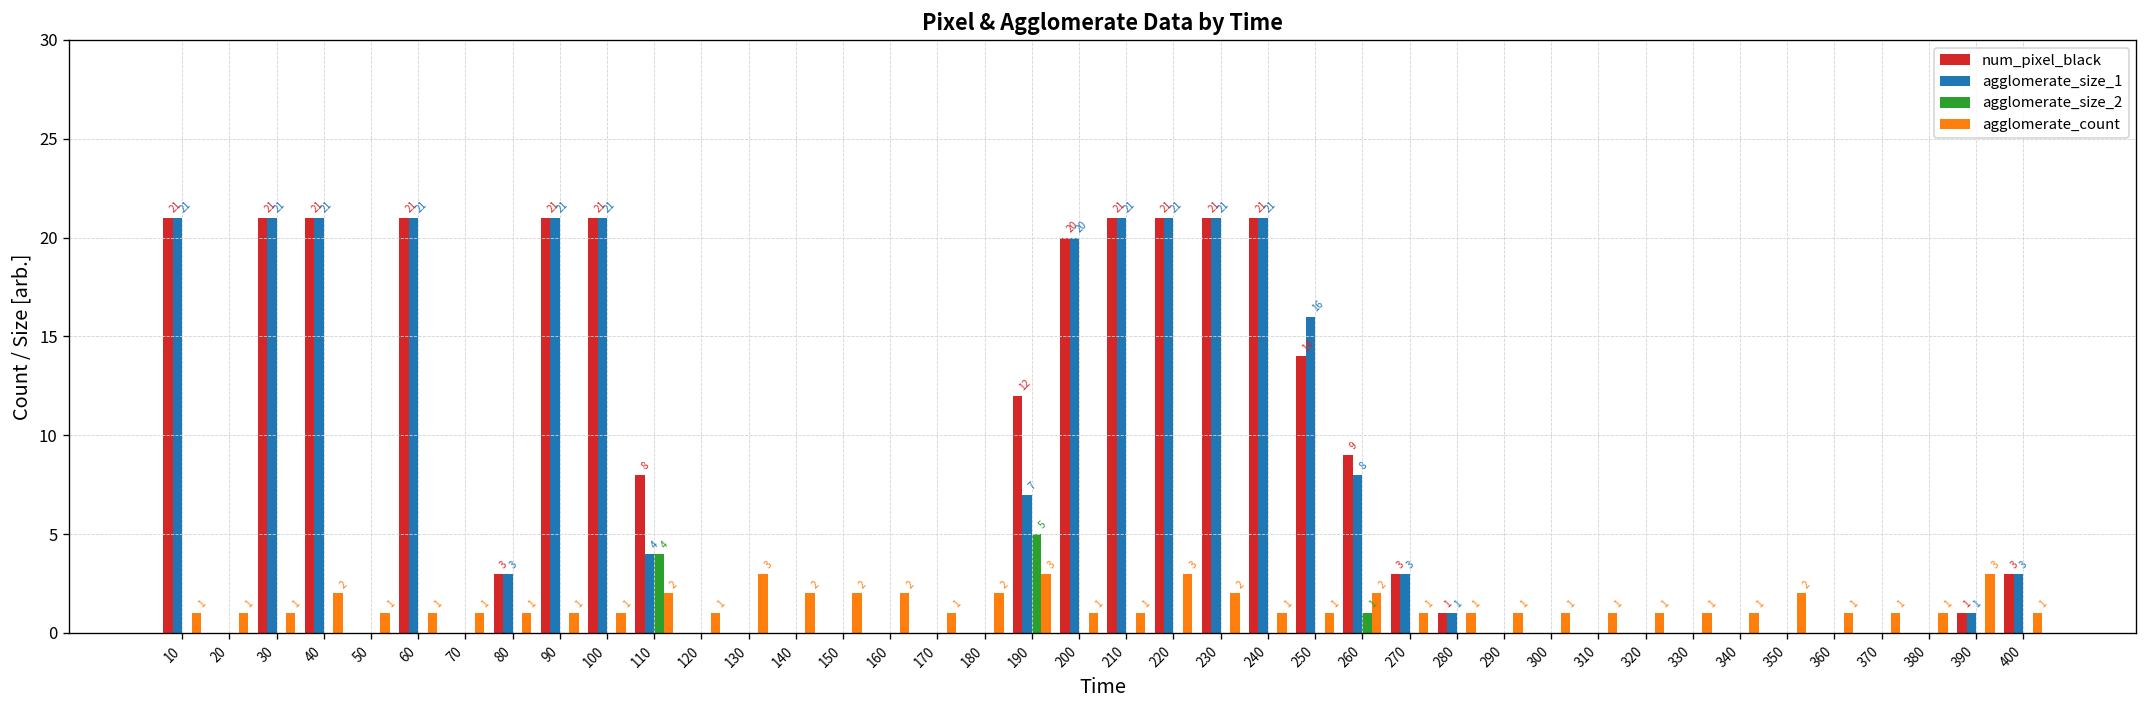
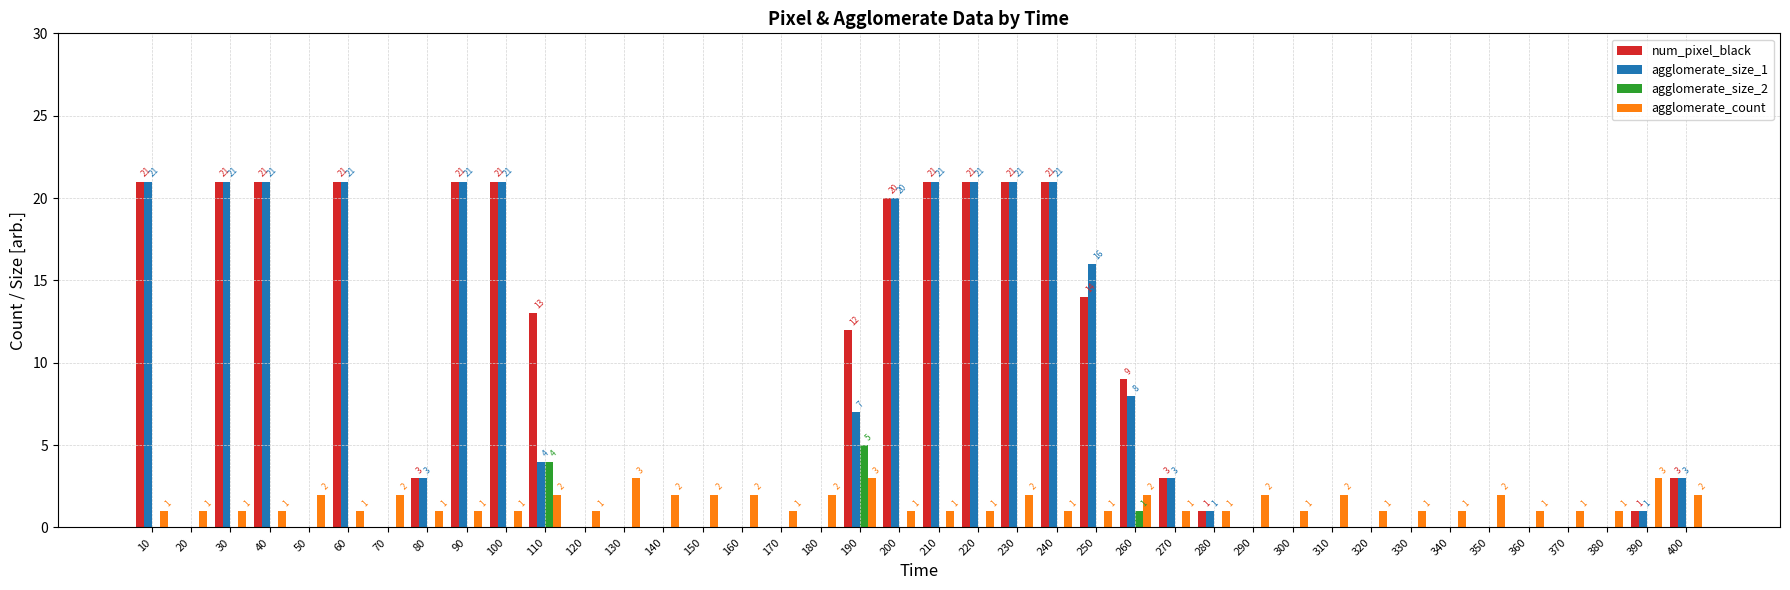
  {
    "num_pixel_black": {
-     "110": 8,
+     "110": 13,
      "190": 12,
      "250": 14,
      "260": 9
    },
    "agglomerate_size_1": {
      "190": 7,
      "250": 16,
      "260": 8
    },
    "agglomerate_size_2": {
      "190": 5,
      "260": 1
    },
    "agglomerate_count": {
      "10": 1,
      "20": 1,
      "30": 1,
-     "40": 2,
-     "50": 1,
+     "40": 1,
+     "50": 2,
      "60": 1,
-     "70": 1,
+     "70": 2,
      "80": 1,
      "90": 1,
      "100": 1,
      "110": 2,
      "120": 1,
      "130": 3,
      "140": 2,
      "150": 2,
      "160": 2,
      "170": 1,
      "180": 2,
      "190": 3,
      "200": 1,
      "210": 1,
-     "220": 3,
+     "220": 1,
      "230": 2,
      "240": 1,
      "250": 1,
      "260": 2,
      "270": 1,
      "280": 1,
-     "290": 1,
+     "290": 2,
      "300": 1,
-     "310": 1,
+     "310": 2,
      "320": 1,
      "330": 1,
      "340": 1,
      "350": 2,
      "360": 1,
      "370": 1,
      "380": 1,
      "390": 3,
-     "400": 1
+     "400": 2
    }
  }
